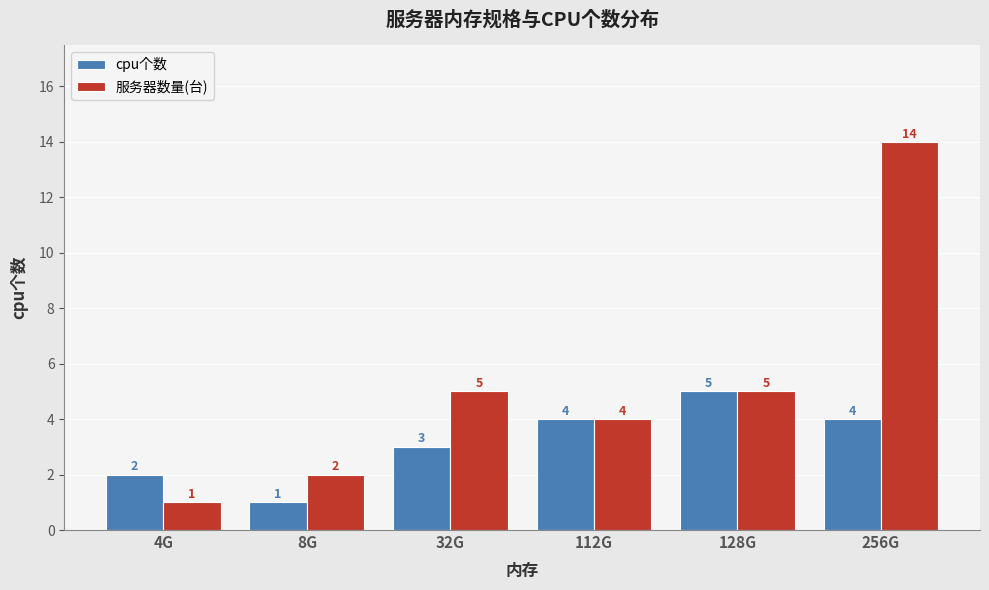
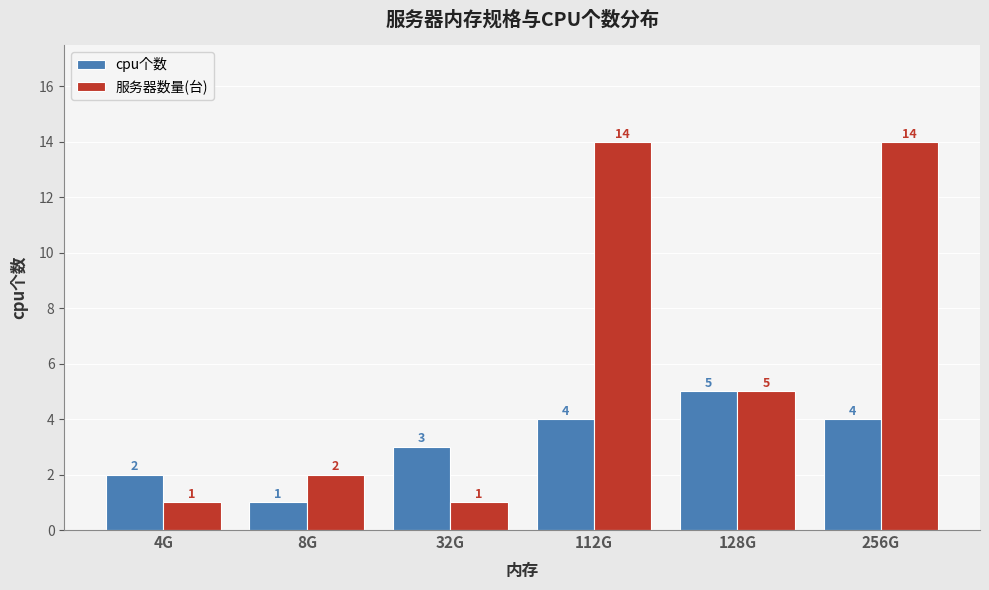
  {
    "cpu个数": {
      "4G": 2,
      "8G": 1,
      "32G": 3,
      "112G": 4,
      "128G": 5,
      "256G": 4
    },
    "服务器数量(台)": {
      "4G": 1,
      "8G": 2,
-     "32G": 5,
-     "112G": 4,
+     "32G": 1,
+     "112G": 14,
      "128G": 5,
      "256G": 14
    }
  }
